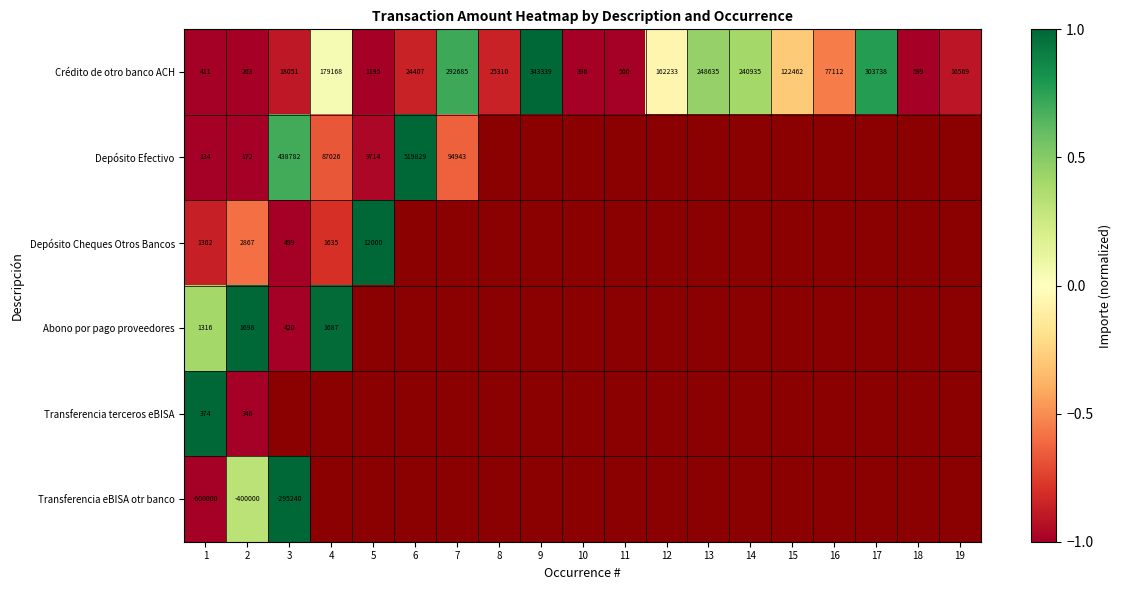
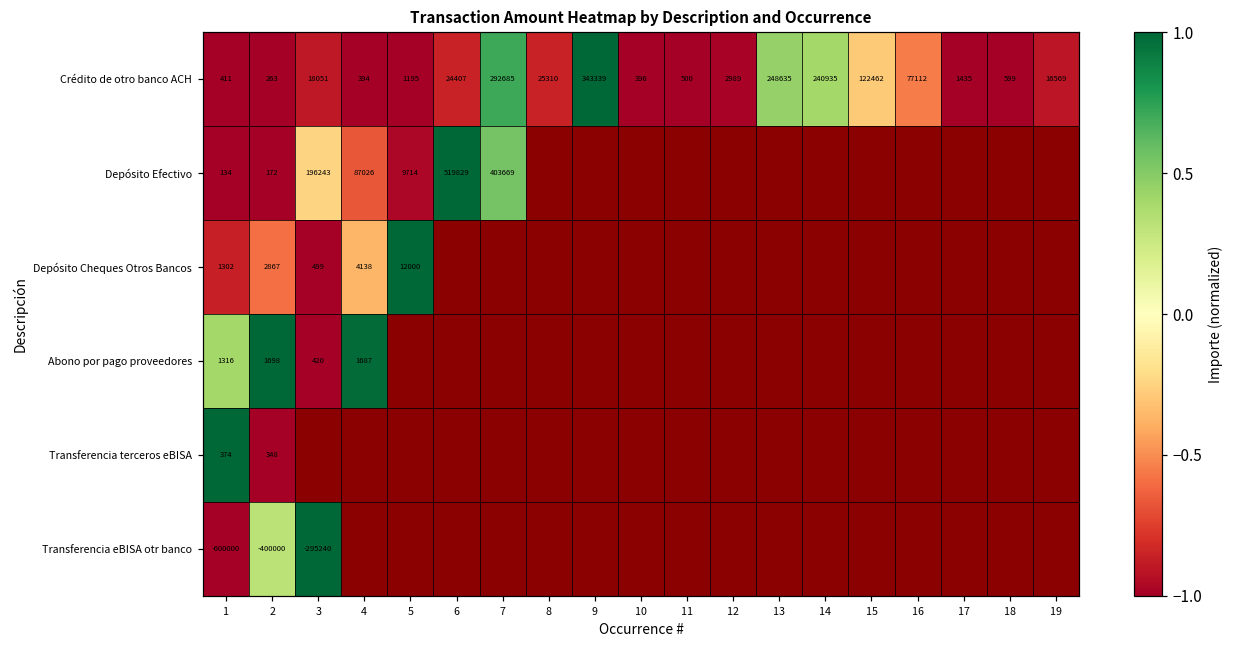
  {
    "Crédito de otro banco ACH": {
      "1": 411,
      "2": 263,
      "3": 18051,
-     "4": 179168,
+     "4": 394,
      "5": 1195,
      "6": 24407,
      "7": 292685,
      "8": 25310,
      "9": 343339,
      "10": 396,
      "11": 500,
-     "12": 162233,
+     "12": 2989,
      "13": 248635,
      "14": 240935,
      "15": 122462,
      "16": 77112,
-     "17": 303738,
+     "17": 1435,
      "18": 599,
      "19": 16569
    },
    "Depósito Efectivo": {
      "1": 134,
      "2": 172,
-     "3": 438782,
+     "3": 196243,
      "4": 87026,
      "5": 9714,
      "6": 519829,
-     "7": 94943
+     "7": 403669
    },
    "Depósito Cheques Otros Bancos": {
      "1": 1302,
      "2": 2867,
      "3": 499,
-     "4": 1635,
+     "4": 4138,
      "5": 12000
    },
    "Abono por pago proveedores": {
      "1": 1316,
      "2": 1698,
      "3": 420,
      "4": 1687
    },
    "Transferencia terceros eBISA": {
      "1": 374,
      "2": 348
    },
    "Transferencia eBISA otr banco": {
      "1": -600000,
      "2": -400000,
      "3": -295240
    }
  }
